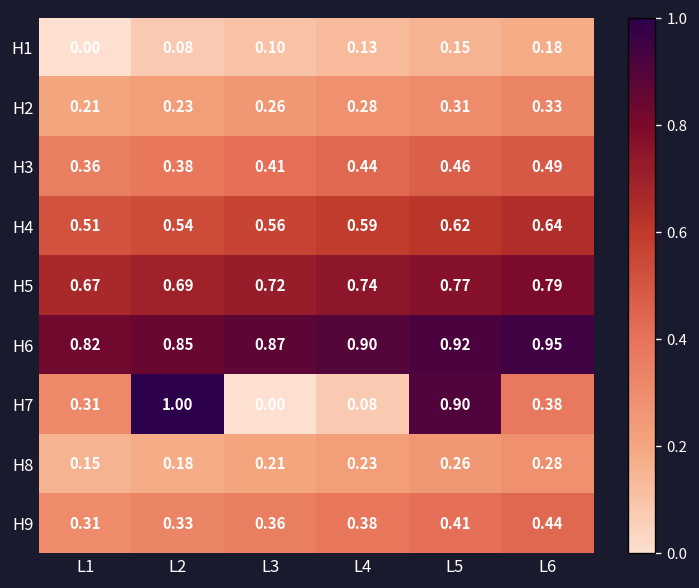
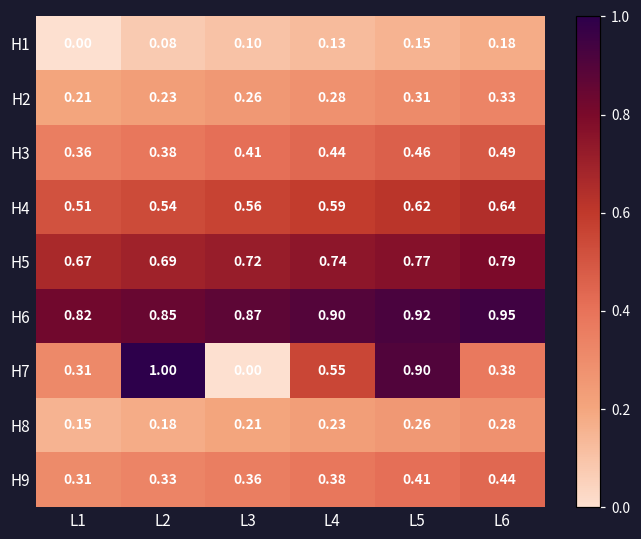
  {
    "H1": {
      "L2": 0.08,
      "L3": 0.10,
      "L4": 0.13,
      "L5": 0.15,
      "L6": 0.18
    },
    "H2": {
      "L1": 0.21,
      "L2": 0.23,
      "L3": 0.26,
      "L4": 0.28,
      "L5": 0.31,
      "L6": 0.33
    },
    "H3": {
      "L1": 0.36,
      "L2": 0.38,
      "L3": 0.41,
      "L4": 0.44,
      "L5": 0.46,
      "L6": 0.49
    },
    "H4": {
      "L1": 0.51,
      "L2": 0.54,
      "L3": 0.56,
      "L4": 0.59,
      "L5": 0.62,
      "L6": 0.64
    },
    "H5": {
      "L1": 0.67,
      "L2": 0.69,
      "L3": 0.72,
      "L4": 0.74,
      "L5": 0.77,
      "L6": 0.79
    },
    "H6": {
      "L1": 0.82,
      "L2": 0.85,
      "L3": 0.87,
      "L4": 0.90,
      "L5": 0.92,
      "L6": 0.95
    },
    "H7": {
      "L1": 0.31,
      "L2": 1.00,
-     "L4": 0.08,
+     "L4": 0.55,
      "L5": 0.90,
      "L6": 0.38
    },
    "H8": {
      "L1": 0.15,
      "L2": 0.18,
      "L3": 0.21,
      "L4": 0.23,
      "L5": 0.26,
      "L6": 0.28
    },
    "H9": {
      "L1": 0.31,
      "L2": 0.33,
      "L3": 0.36,
      "L4": 0.38,
      "L5": 0.41,
      "L6": 0.44
    }
  }
